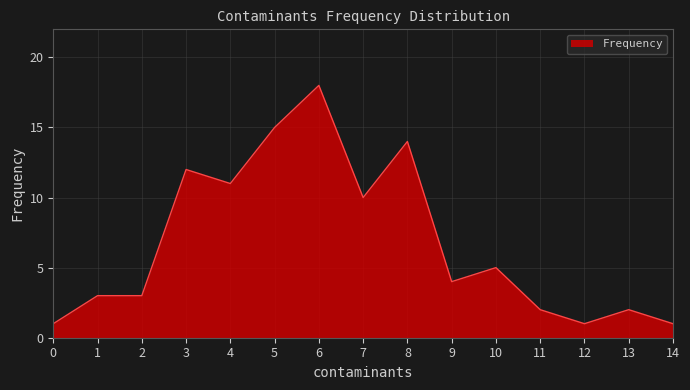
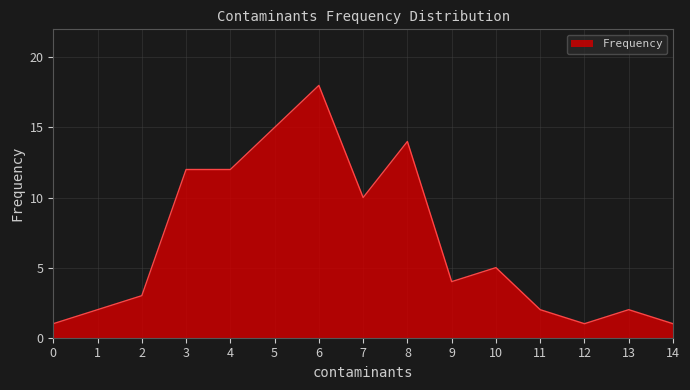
  {
    "0": 1,
-   "1": 3,
+   "1": 2,
    "2": 3,
    "3": 12,
-   "4": 11,
+   "4": 12,
    "5": 15,
    "6": 18,
    "7": 10,
    "8": 14,
    "9": 4,
    "10": 5,
    "11": 2,
    "12": 1,
    "13": 2,
    "14": 1
  }
